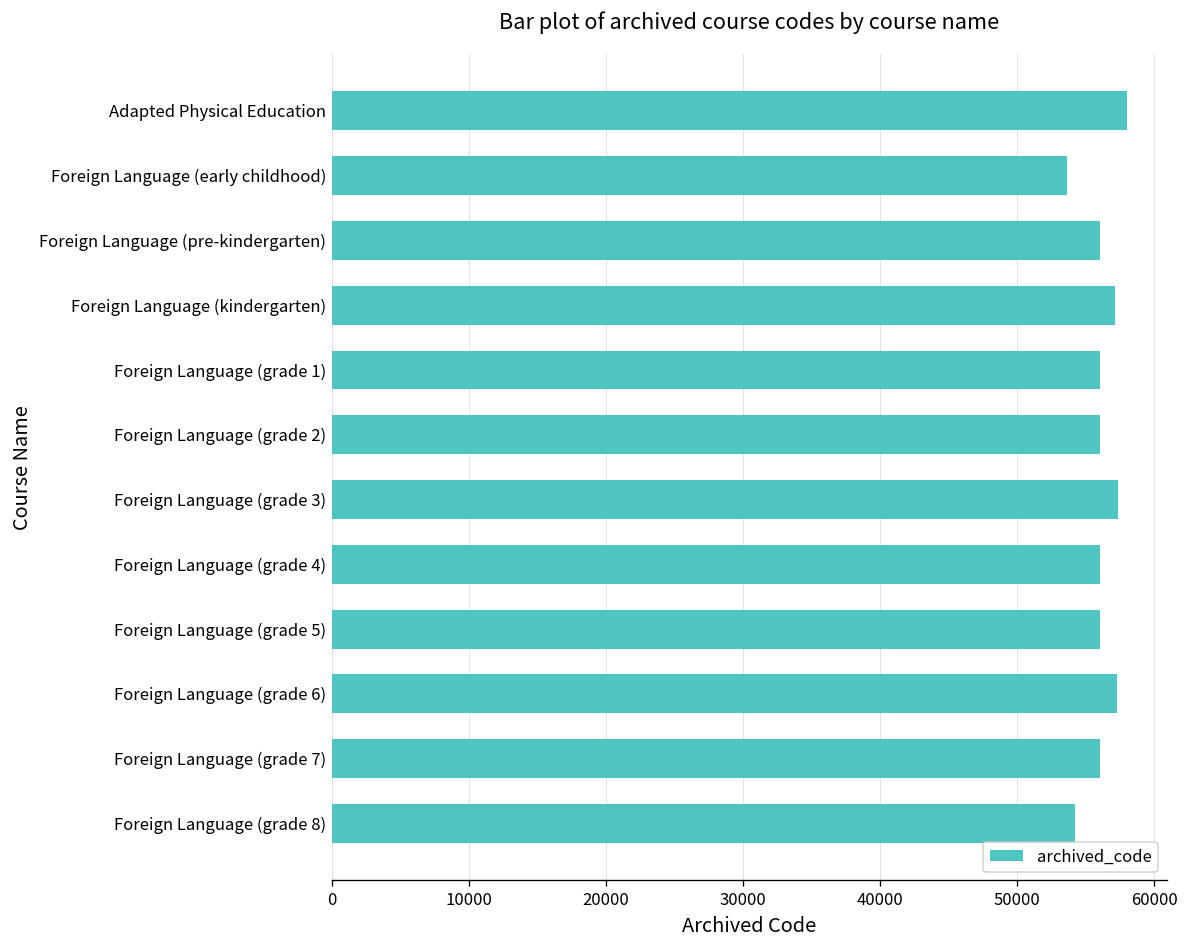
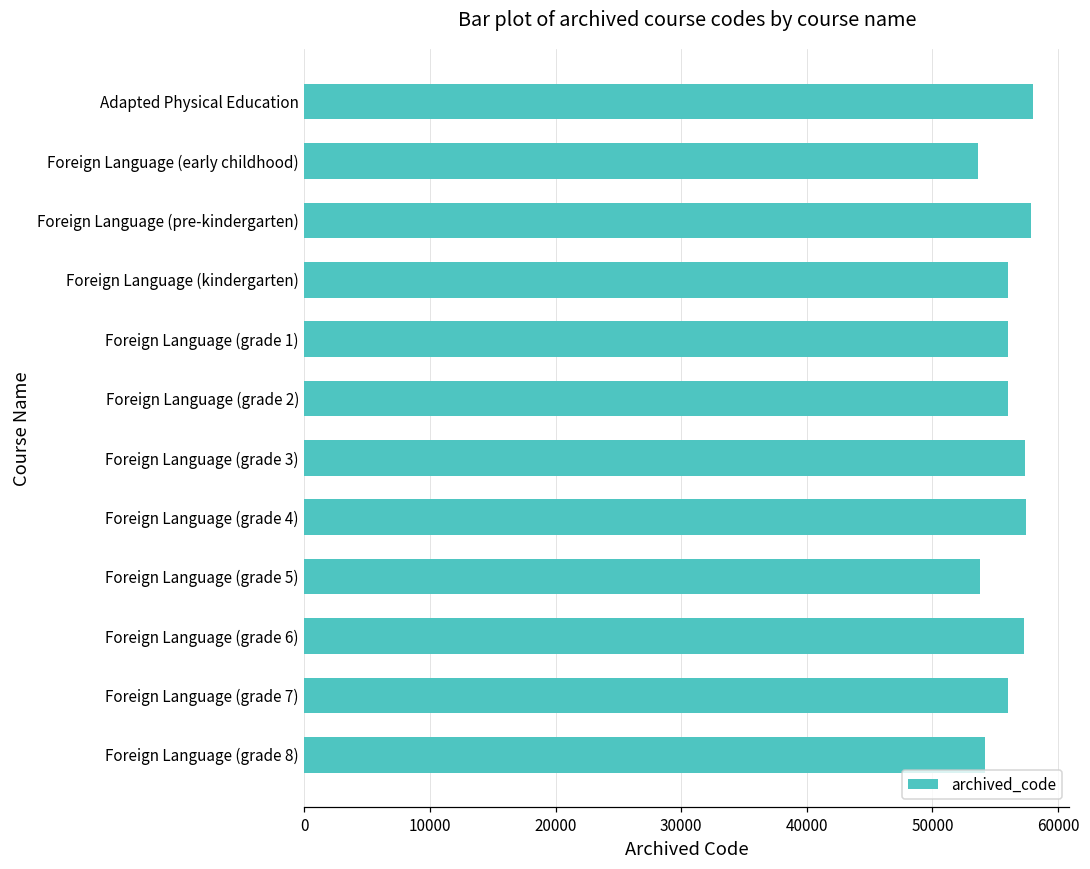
  {
    "Adapted Physical Education": 58000,
    "Foreign Language (early childhood)": 53600,
-   "Foreign Language (pre-kindergarten)": 56000,
-   "Foreign Language (kindergarten)": 57200,
+   "Foreign Language (pre-kindergarten)": 57900,
+   "Foreign Language (kindergarten)": 56000,
    "Foreign Language (grade 1)": 56000,
    "Foreign Language (grade 2)": 56000,
    "Foreign Language (grade 3)": 57300,
-   "Foreign Language (grade 4)": 56000,
-   "Foreign Language (grade 5)": 56000,
+   "Foreign Language (grade 4)": 57400,
+   "Foreign Language (grade 5)": 53800,
    "Foreign Language (grade 6)": 57300,
    "Foreign Language (grade 7)": 56000,
    "Foreign Language (grade 8)": 54200
  }
